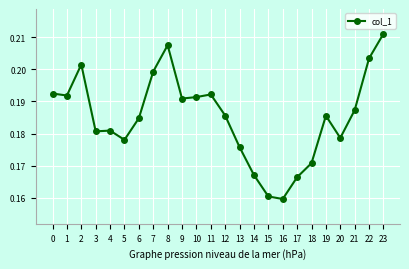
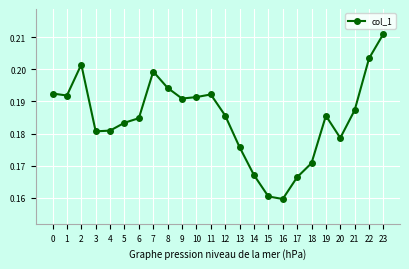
  {
    "0": 0.192,
    "1": 0.192,
    "2": 0.201,
    "3": 0.181,
    "4": 0.181,
-   "5": 0.178,
+   "5": 0.183,
    "6": 0.185,
    "7": 0.199,
-   "8": 0.207,
+   "8": 0.194,
    "9": 0.191,
    "10": 0.191,
    "11": 0.192,
    "12": 0.186,
    "13": 0.176,
    "14": 0.167,
    "15": 0.160,
    "16": 0.160,
    "17": 0.166,
    "18": 0.171,
    "19": 0.186,
    "20": 0.179,
    "21": 0.187,
    "22": 0.203,
    "23": 0.211
  }
